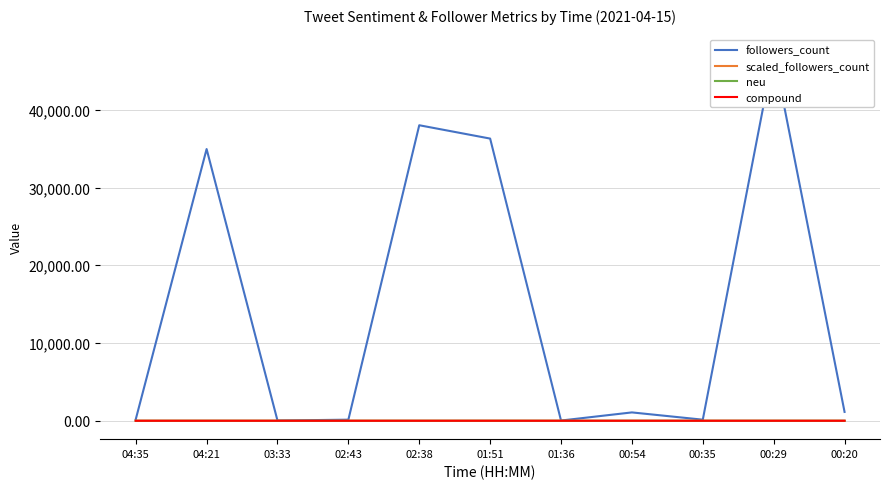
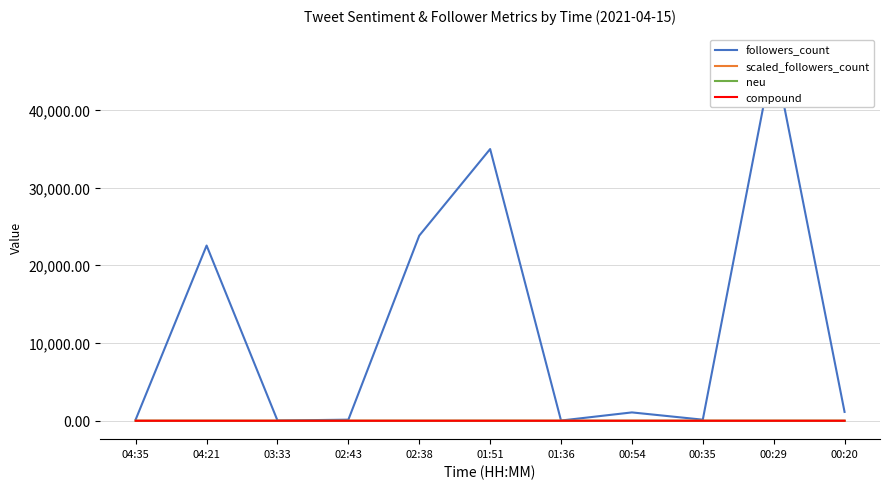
  {
    "followers_count": {
-     "04:21": "35,000",
-     "02:38": "38,000",
-     "01:51": "36,000",
+     "04:21": "23,000",
+     "02:38": "24,000",
+     "01:51": "35,000",
      "00:54": "1,000",
      "00:20": "1,000"
    },
    "compound": {
      "04:21": "0",
      "02:38": "0",
      "01:51": "0",
      "00:54": "0",
      "00:29": "0",
      "00:20": "0"
    }
  }
